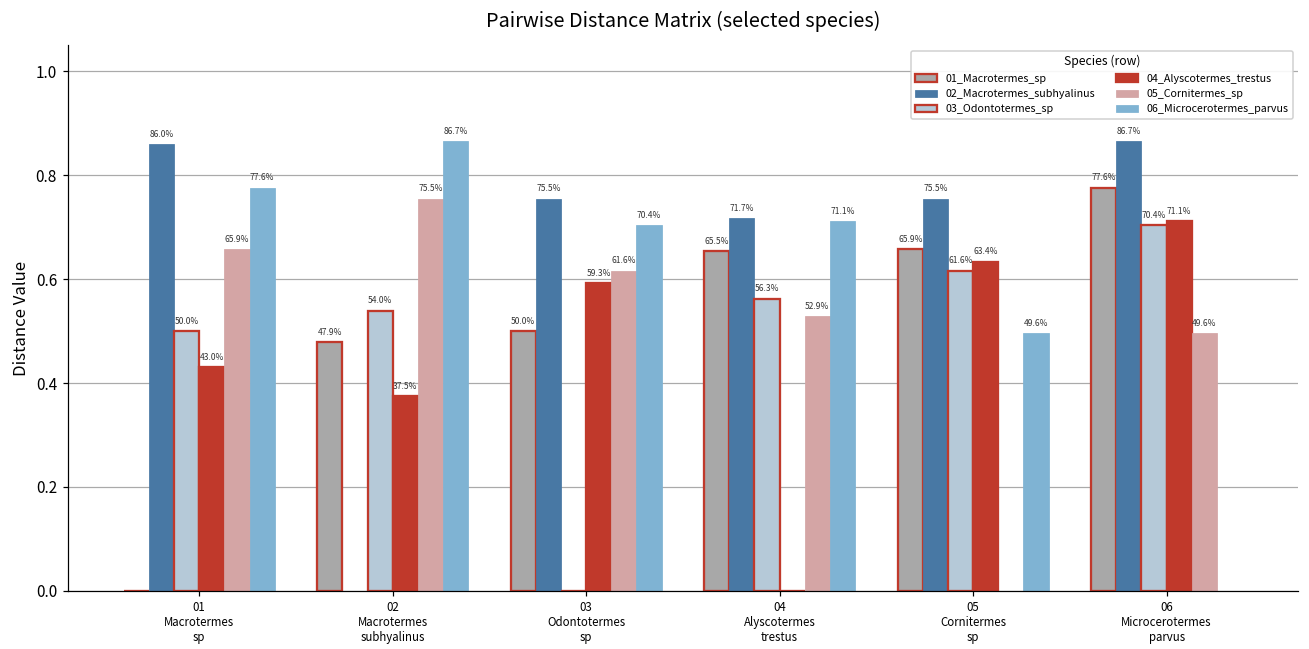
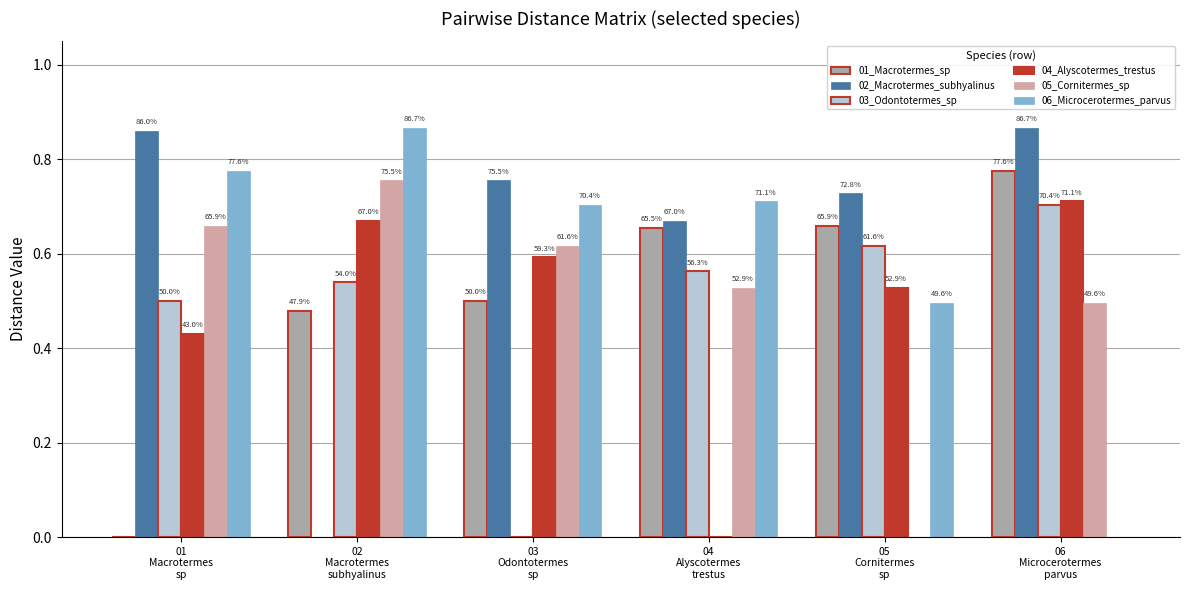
  {
    "02_Macrotermes_subhyalinus": {
      "01 Macrotermes sp": "86.0%",
      "03 Odontotermes sp": "75.5%",
-     "04 Alyscotermes trestus": "71.7%",
-     "05 Cornitermes sp": "75.5%",
+     "04 Alyscotermes trestus": "67.0%",
+     "05 Cornitermes sp": "72.8%",
      "06 Microcerotermes parvus": "86.7%"
    },
    "04_Alyscotermes_trestus": {
      "01 Macrotermes sp": "43.0%",
-     "02 Macrotermes subhyalinus": "37.5%",
+     "02 Macrotermes subhyalinus": "67.0%",
      "03 Odontotermes sp": "59.3%",
-     "05 Cornitermes sp": "63.4%",
+     "05 Cornitermes sp": "52.9%",
      "06 Microcerotermes parvus": "71.1%"
    }
  }
